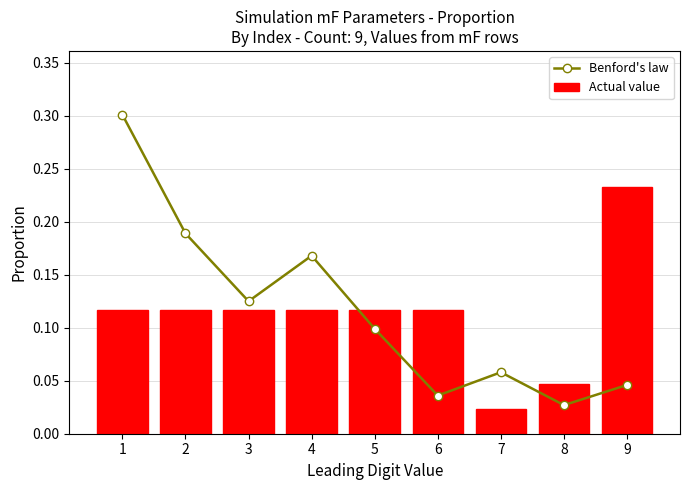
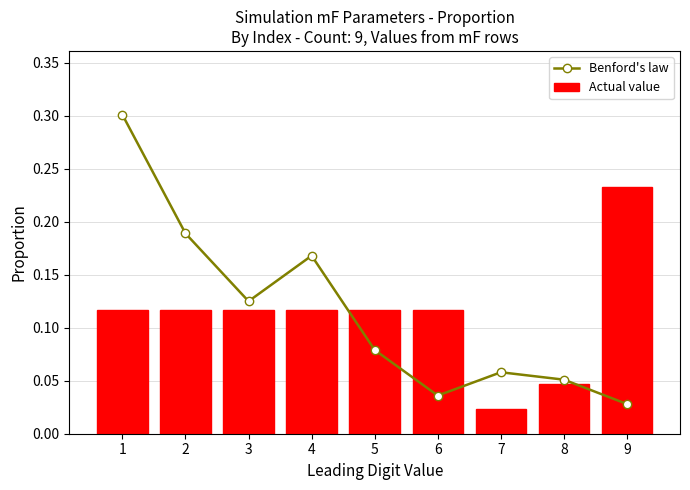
  {
    "Benford's law": {
      "1": 0.301,
      "2": 0.189,
      "3": 0.125,
      "4": 0.168,
-     "5": 0.099,
+     "5": 0.079,
      "6": 0.036,
      "7": 0.058,
-     "8": 0.027,
-     "9": 0.046
+     "8": 0.051,
+     "9": 0.028
    },
    "Actual value": {
      "1": 0.116,
      "2": 0.116,
      "3": 0.116,
      "4": 0.116,
      "5": 0.116,
      "6": 0.116,
      "7": 0.023,
      "8": 0.047,
      "9": 0.233
    }
  }
